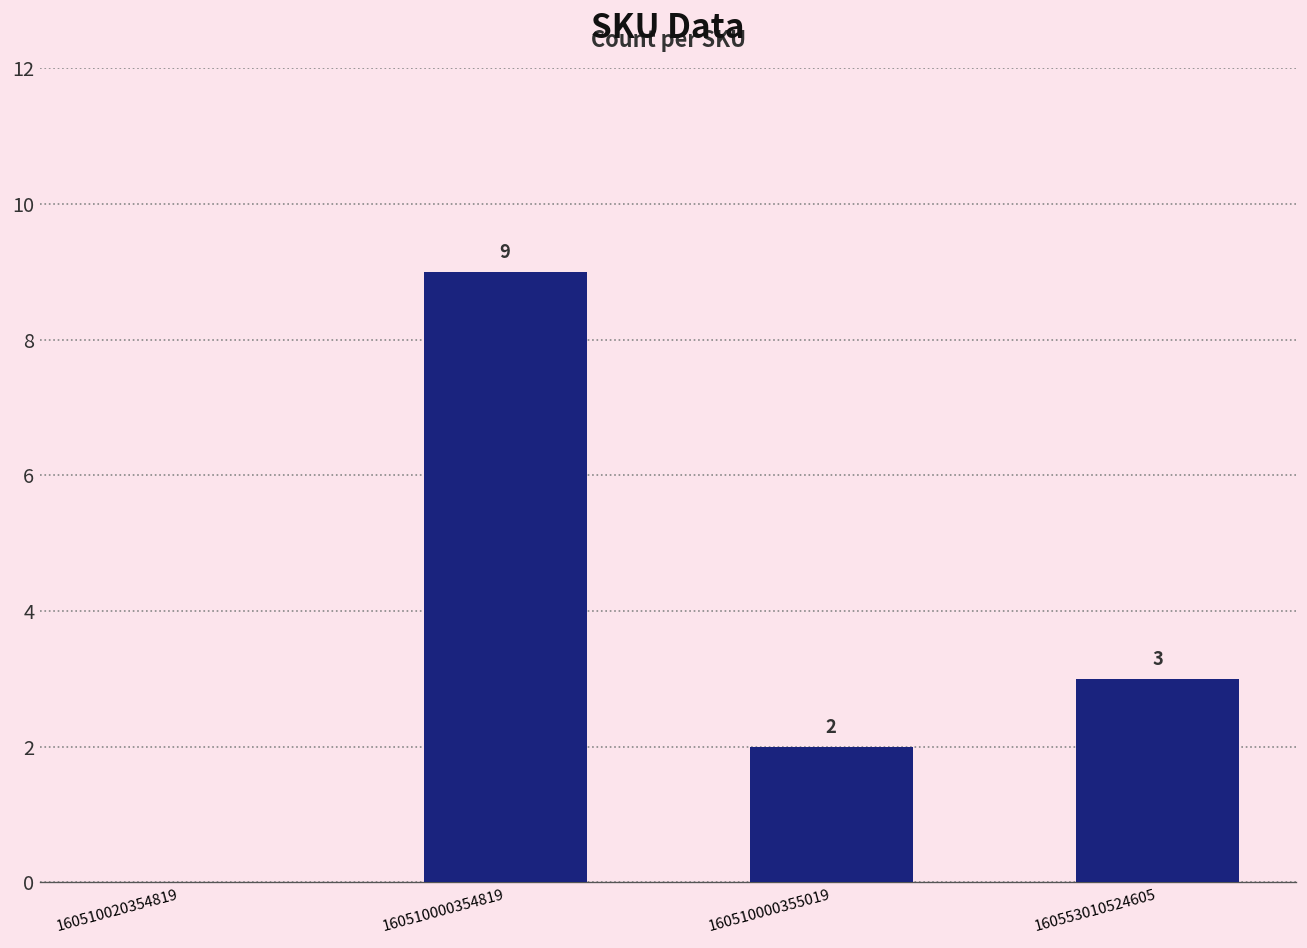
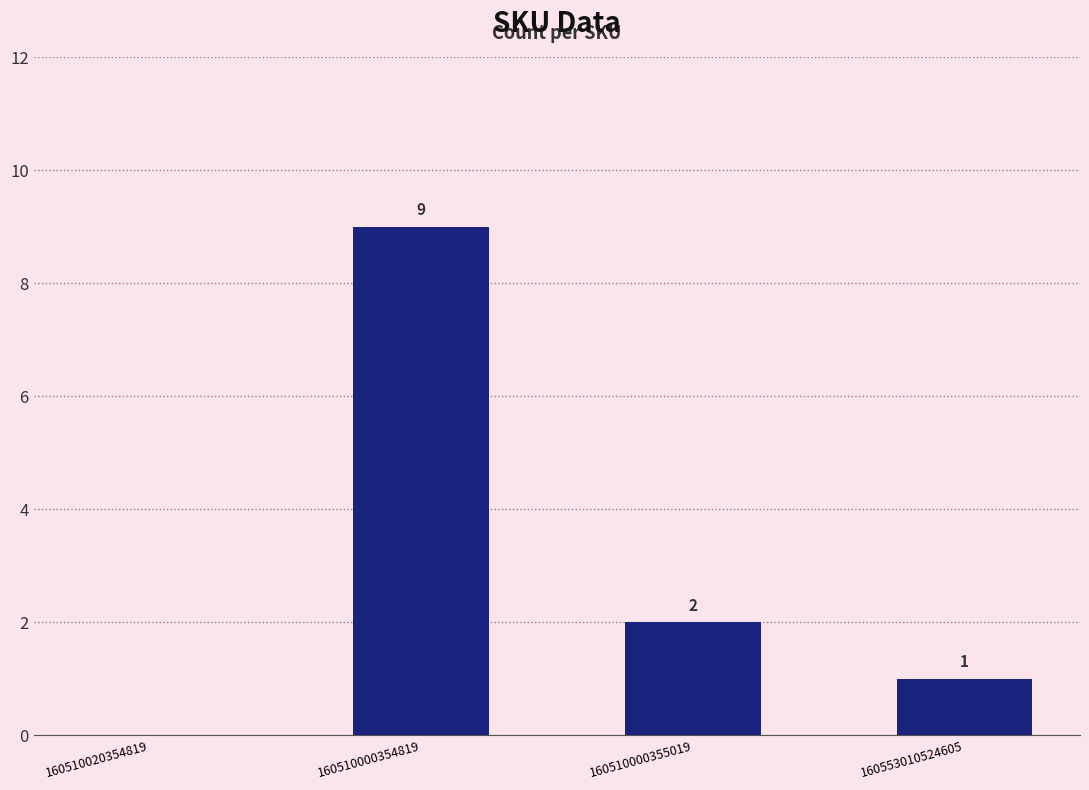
  {
    "160510000354819": 9,
    "160510000355019": 2,
-   "160553010524605": 3
+   "160553010524605": 1
  }
